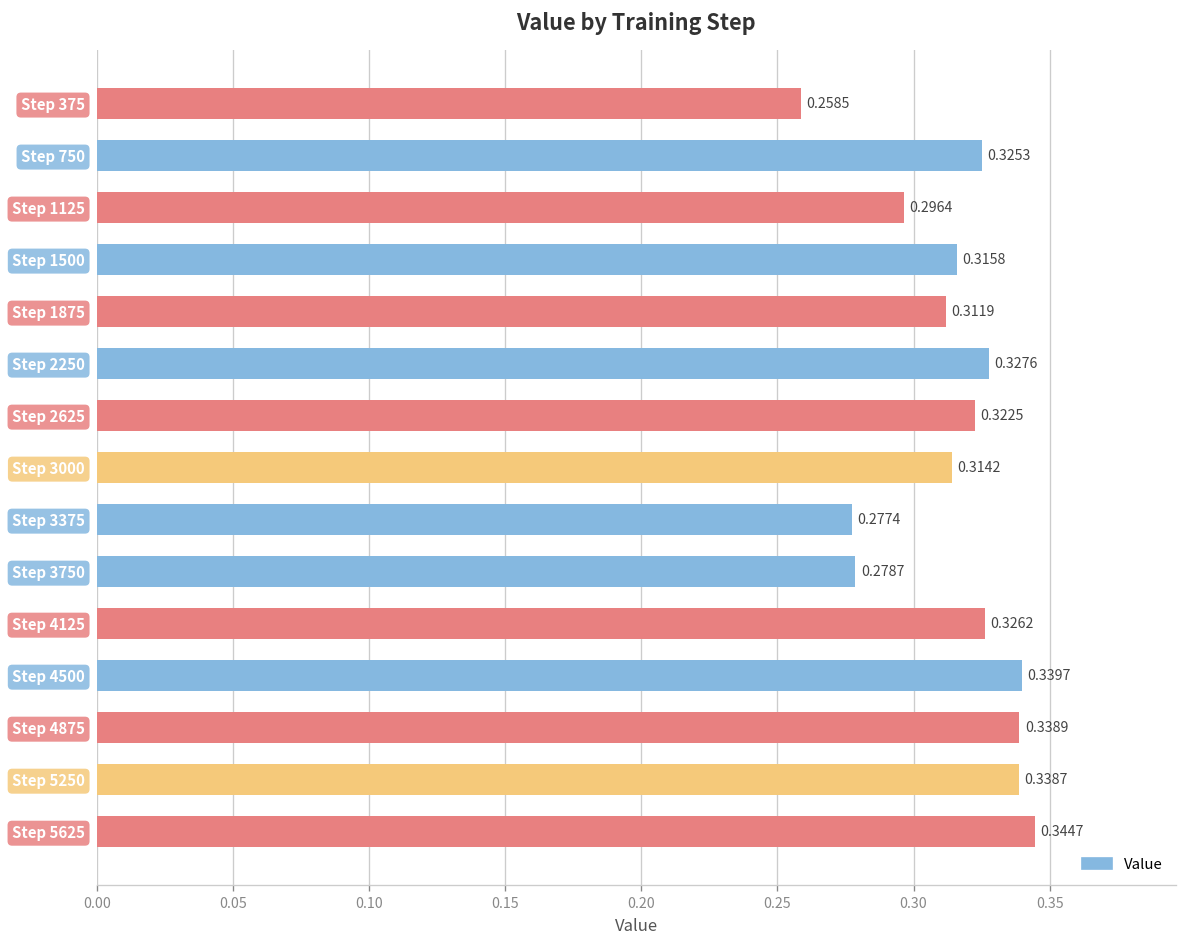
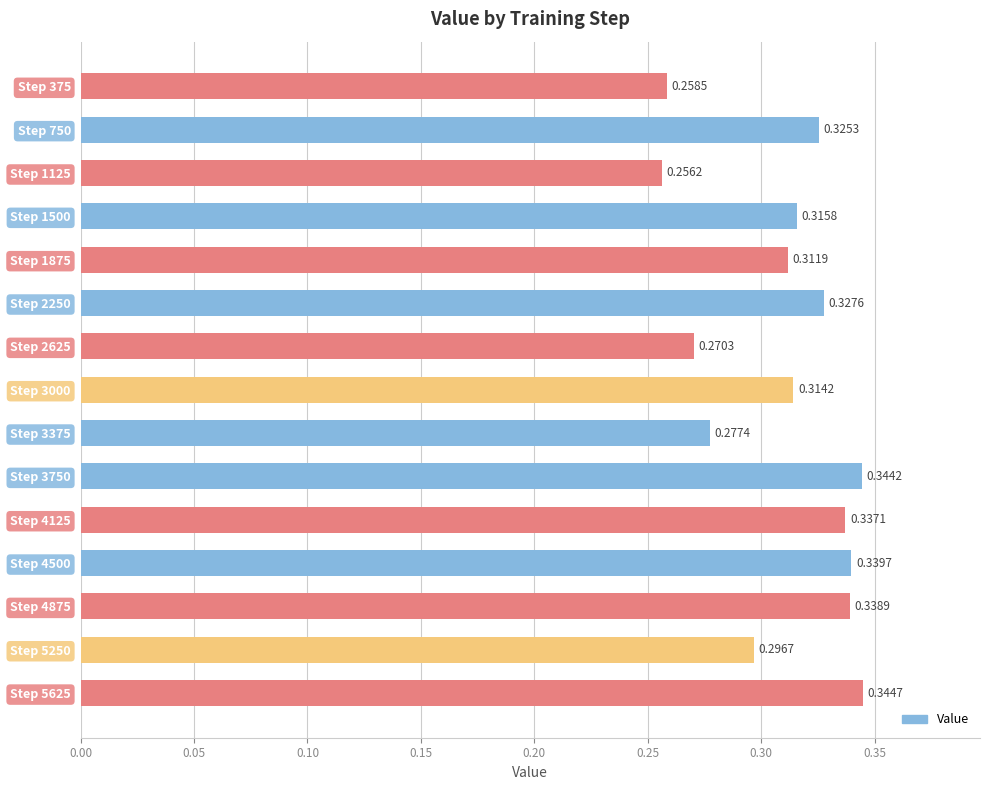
  {
    "Step 375": 0.2585,
    "Step 750": 0.3253,
-   "Step 1125": 0.2964,
+   "Step 1125": 0.2562,
    "Step 1500": 0.3158,
    "Step 1875": 0.3119,
    "Step 2250": 0.3276,
-   "Step 2625": 0.3225,
+   "Step 2625": 0.2703,
    "Step 3000": 0.3142,
    "Step 3375": 0.2774,
-   "Step 3750": 0.2787,
-   "Step 4125": 0.3262,
+   "Step 3750": 0.3442,
+   "Step 4125": 0.3371,
    "Step 4500": 0.3397,
    "Step 4875": 0.3389,
-   "Step 5250": 0.3387,
+   "Step 5250": 0.2967,
    "Step 5625": 0.3447
  }
